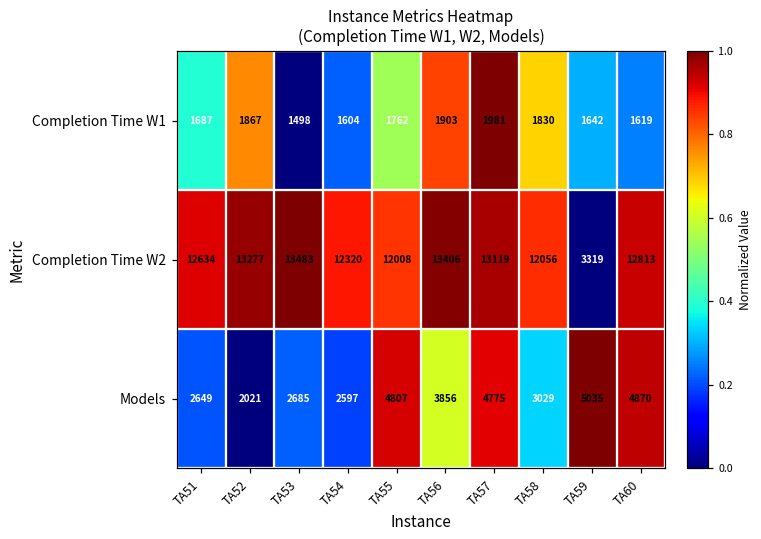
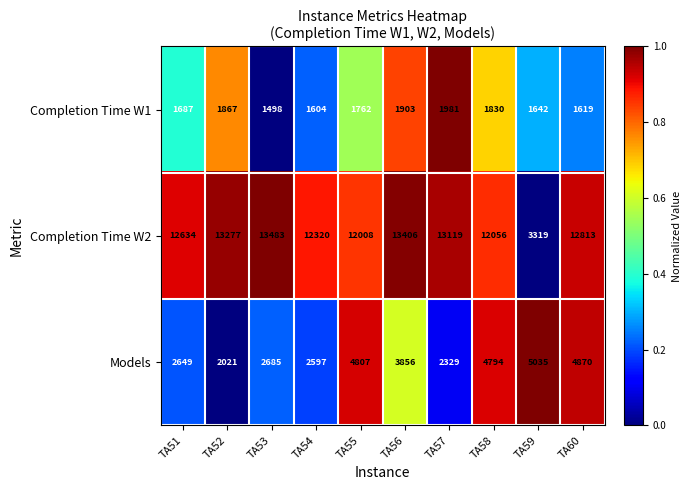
  {
    "Completion Time W1": {
      "TA51": 1687,
      "TA52": 1867,
      "TA53": 1498,
      "TA54": 1604,
      "TA55": 1762,
      "TA56": 1903,
      "TA57": 1981,
      "TA58": 1830,
      "TA59": 1642,
      "TA60": 1619
    },
    "Completion Time W2": {
      "TA51": 12634,
      "TA52": 13277,
      "TA53": 13483,
      "TA54": 12320,
      "TA55": 12008,
      "TA56": 13406,
      "TA57": 13119,
      "TA58": 12056,
      "TA59": 3319,
      "TA60": 12813
    },
    "Models": {
      "TA51": 2649,
      "TA52": 2021,
      "TA53": 2685,
      "TA54": 2597,
      "TA55": 4807,
      "TA56": 3856,
-     "TA57": 4775,
-     "TA58": 3029,
+     "TA57": 2329,
+     "TA58": 4794,
      "TA59": 5035,
      "TA60": 4870
    }
  }
